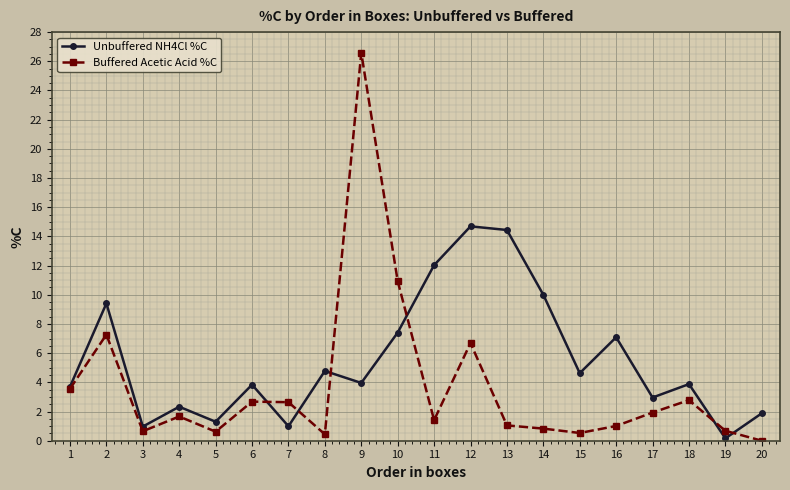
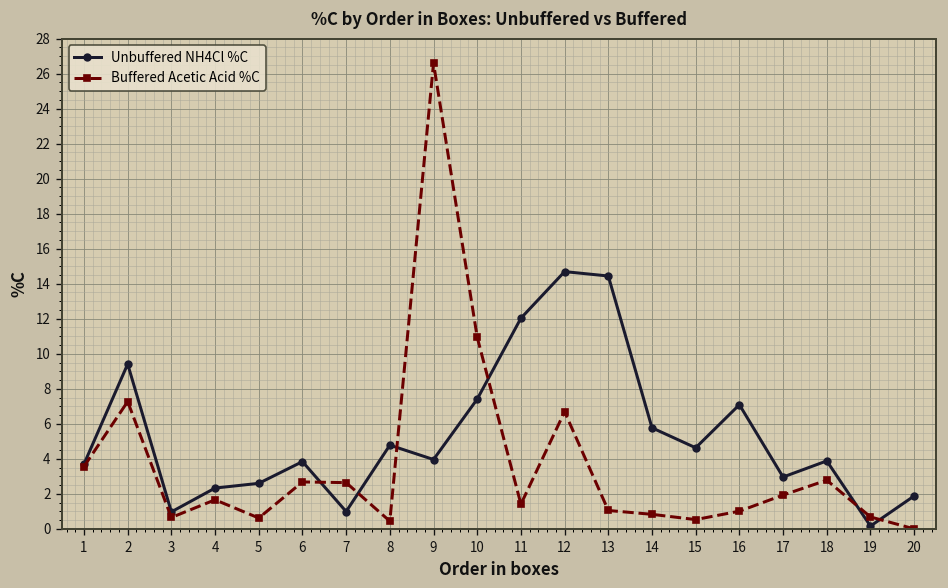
  {
    "Unbuffered NH4Cl %C": {
      "2": 9.4,
      "3": 1.0,
      "4": 2.3,
-     "5": 1.3,
+     "5": 2.6,
      "6": 3.8,
      "7": 1.0,
      "8": 4.8,
      "9": 4.0,
      "10": 7.4,
      "11": 12.0,
      "12": 14.7,
      "13": 14.4,
-     "14": 10.0,
+     "14": 5.8,
      "15": 4.6,
      "16": 7.1,
      "17": 3.0,
      "18": 3.9,
      "19": 0.2,
      "20": 1.9
    },
    "Buffered Acetic Acid %C": {
      "2": 7.3,
      "3": 0.7,
      "4": 1.7,
      "5": 0.6,
      "6": 2.7,
      "7": 2.6,
      "8": 0.4,
      "9": 26.6,
      "10": 10.9,
      "11": 1.4,
      "12": 6.7,
      "13": 1.1,
      "14": 0.8,
      "15": 0.5,
      "16": 1.0,
      "17": 1.9,
      "18": 2.8,
      "19": 0.7,
      "20": 0.0
    }
  }
